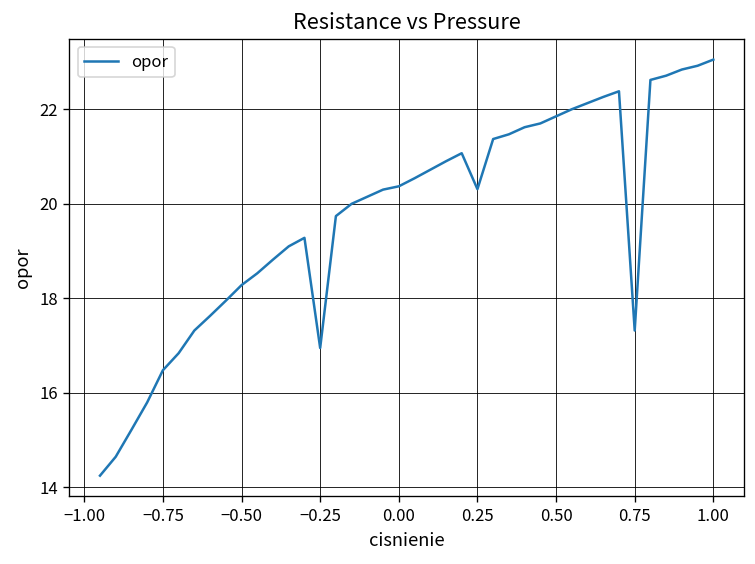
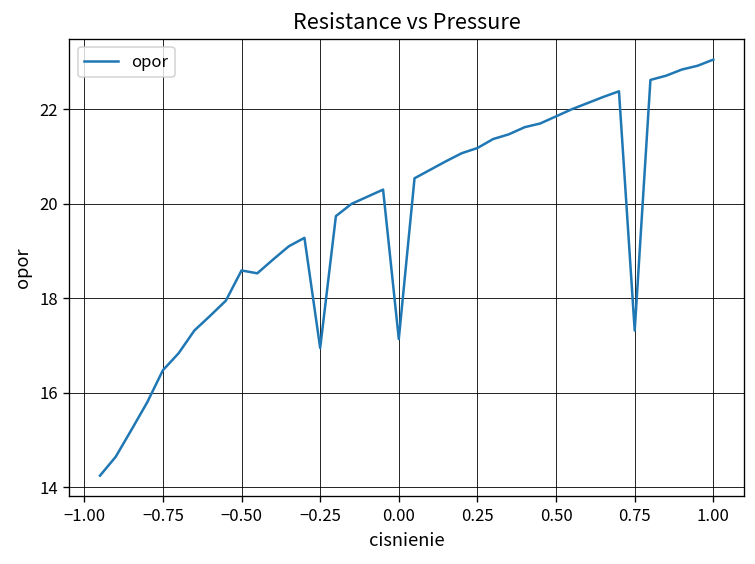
  {
    "−0.75": 16.5,
-   "−0.50": 18.3,
+   "−0.50": 18.6,
    "−0.25": 17.0,
-   "0.00": 20.4,
-   "0.25": 20.3,
+   "0.00": 17.1,
+   "0.25": 21.2,
    "0.50": 21.9,
    "0.75": 17.3,
    "1.00": 23.1
  }
